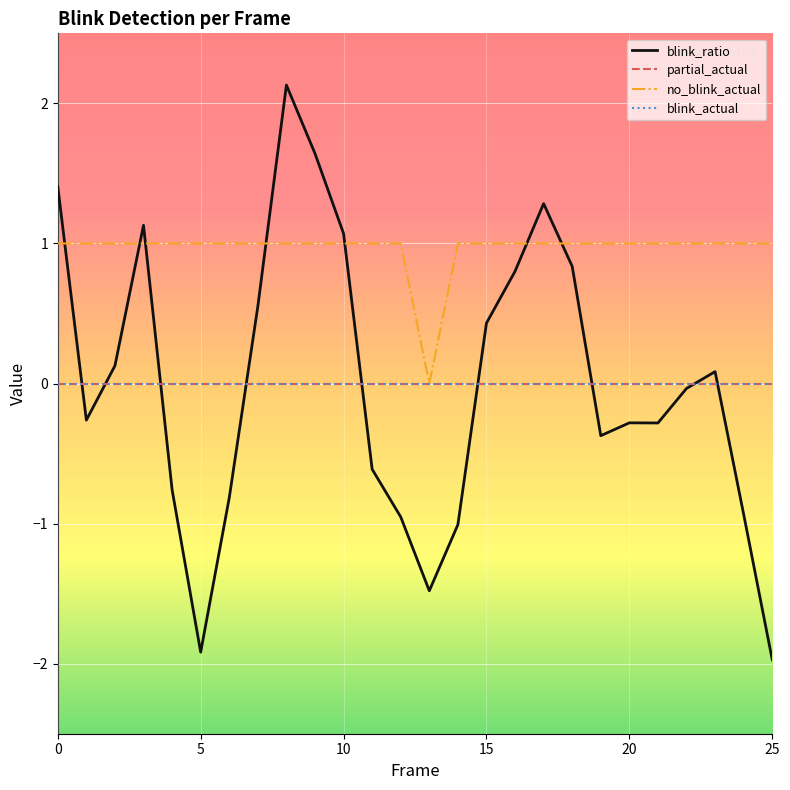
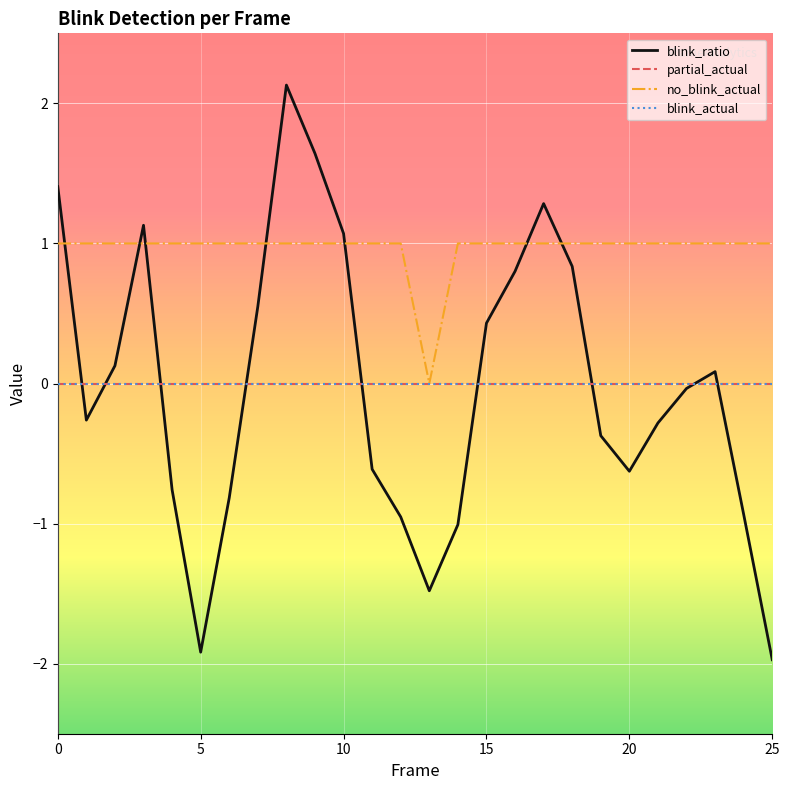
  {
    "blink_ratio": {
      "0": 1.41,
      "5": -1.92,
      "10": 1.07,
      "15": 0.43,
-     "20": -0.28,
+     "20": -0.63,
      "25": -1.97
    },
    "blink_actual": {
      "0": 0.00,
      "5": 0.00,
      "10": 0.00,
      "15": 0.00,
      "20": 0.00,
      "25": 0.00
    },
    "no_blink_actual": {
      "0": 1.00,
      "5": 1.00,
      "10": 1.00,
      "15": 1.00,
      "20": 1.00,
      "25": 1.00
    }
  }
